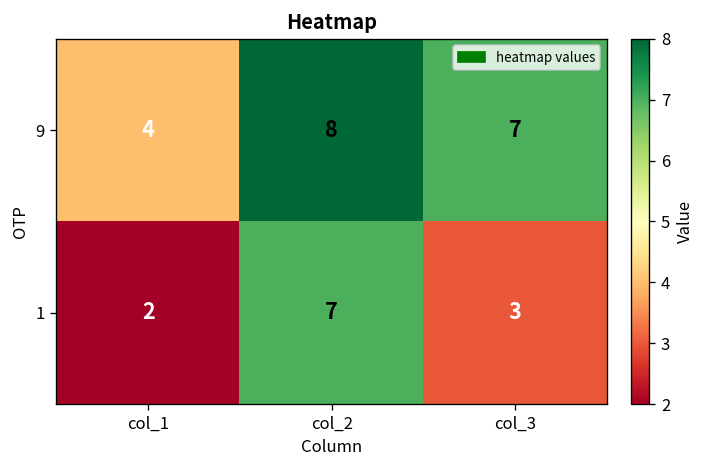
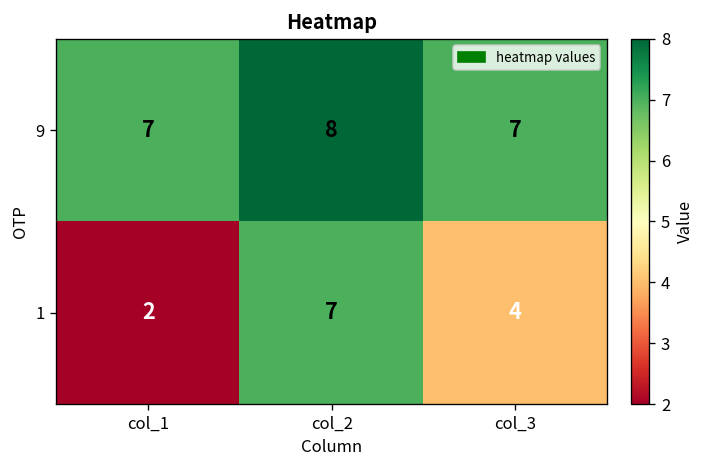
  {
    "9": {
-     "col_1": 4,
+     "col_1": 7,
      "col_2": 8,
      "col_3": 7
    },
    "1": {
      "col_1": 2,
      "col_2": 7,
-     "col_3": 3
+     "col_3": 4
    }
  }
